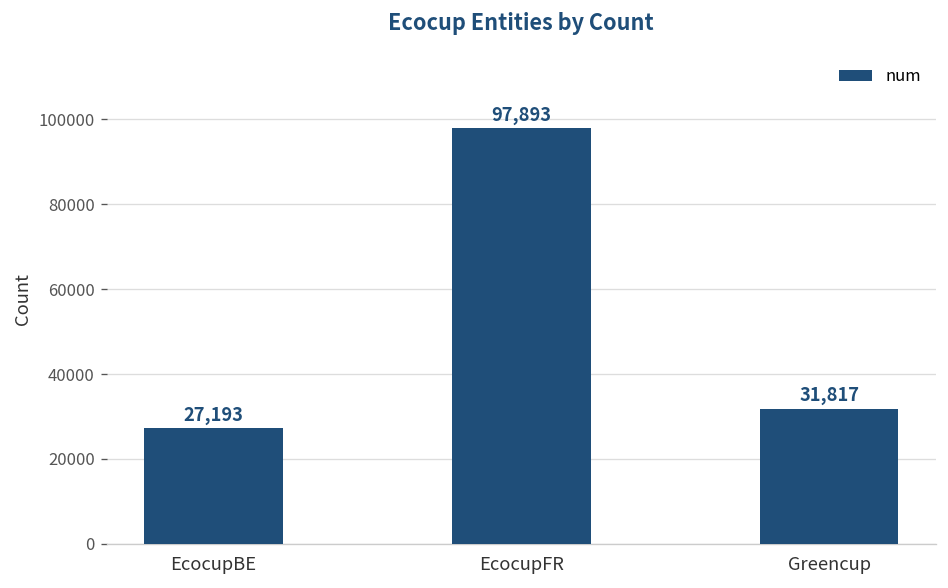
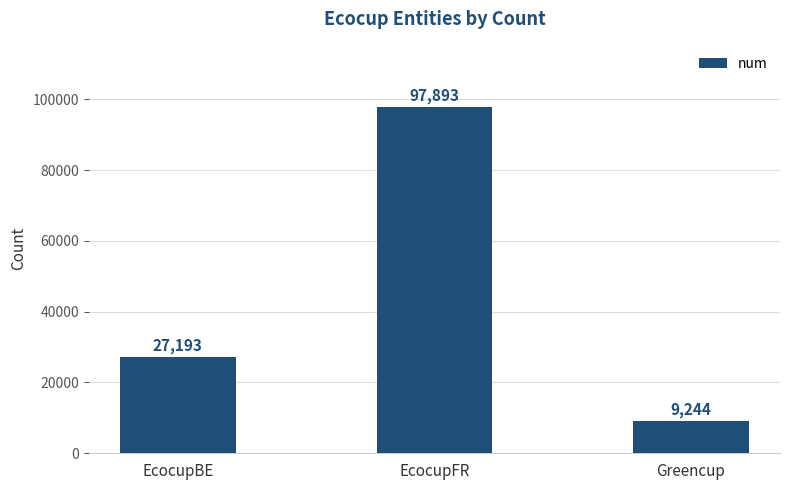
  {
    "EcocupBE": "27,193",
    "EcocupFR": "97,893",
-   "Greencup": "31,817"
+   "Greencup": "9,244"
  }
